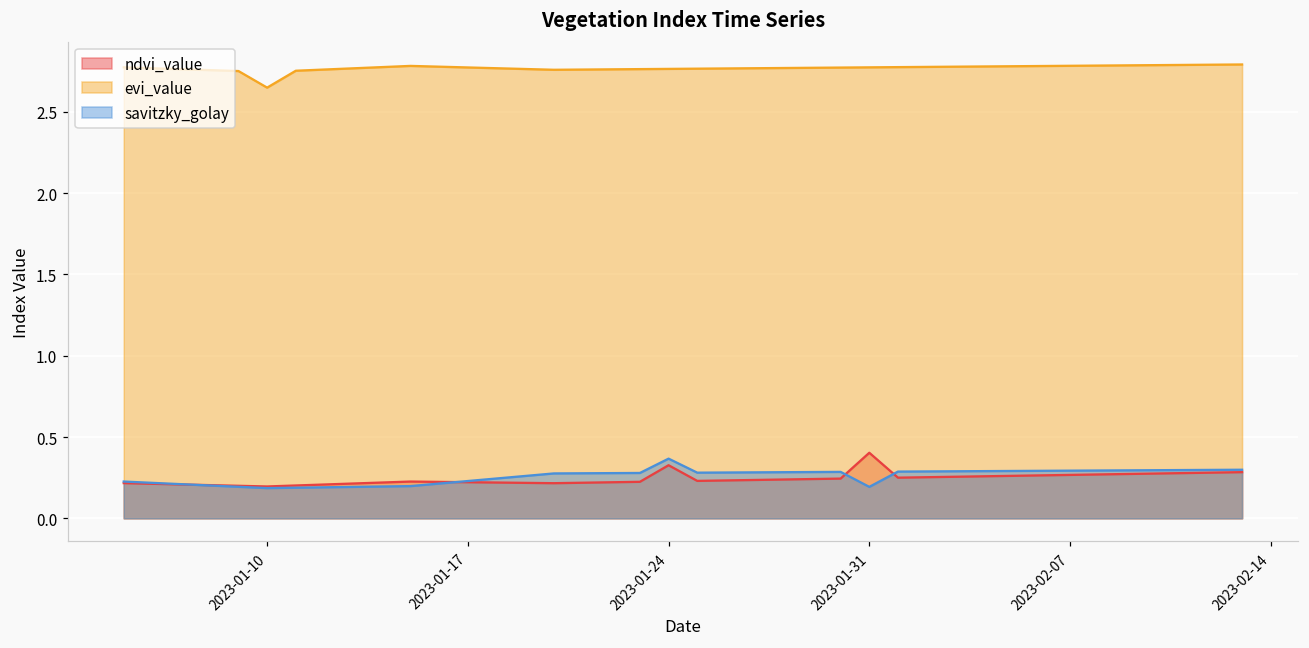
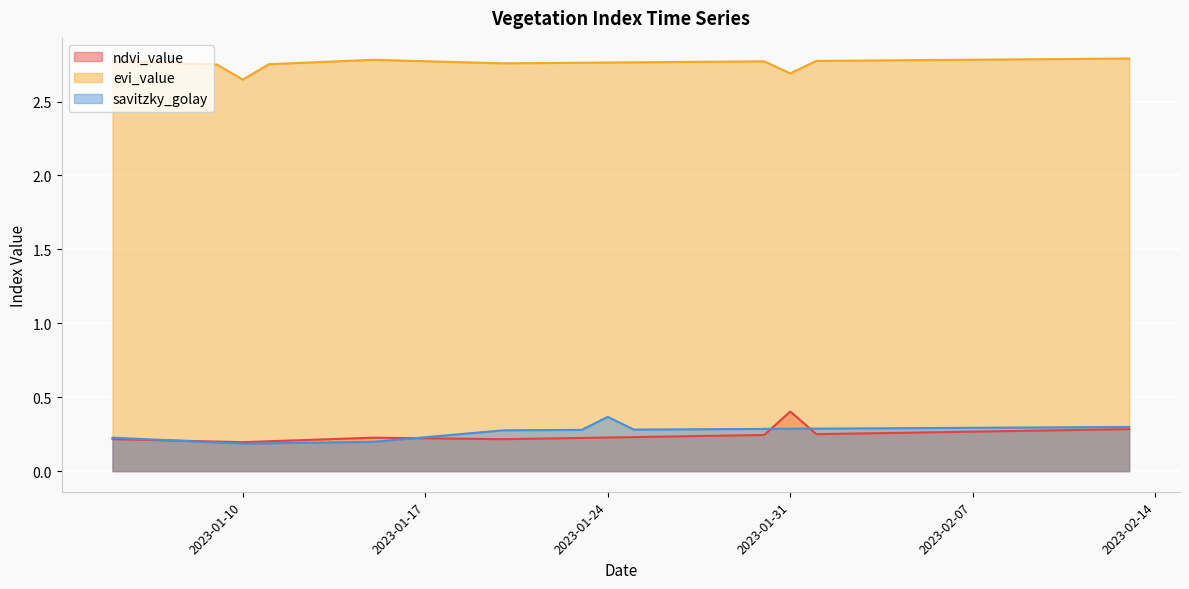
  {
    "ndvi_value": {
-     "2023-01-24": 0.33,
+     "2023-01-24": 0.23,
      "2023-01-31": 0.40,
      "2023-02-07": 0.27
    },
    "evi_value": {
      "2023-01-10": 2.65,
      "2023-01-17": 2.77,
      "2023-01-24": 2.76,
-     "2023-01-31": 2.77,
+     "2023-01-31": 2.69,
      "2023-02-07": 2.78
    },
    "savitzky_golay": {
      "2023-01-24": 0.37,
-     "2023-01-31": 0.19,
+     "2023-01-31": 0.29,
      "2023-02-07": 0.29
    }
  }
